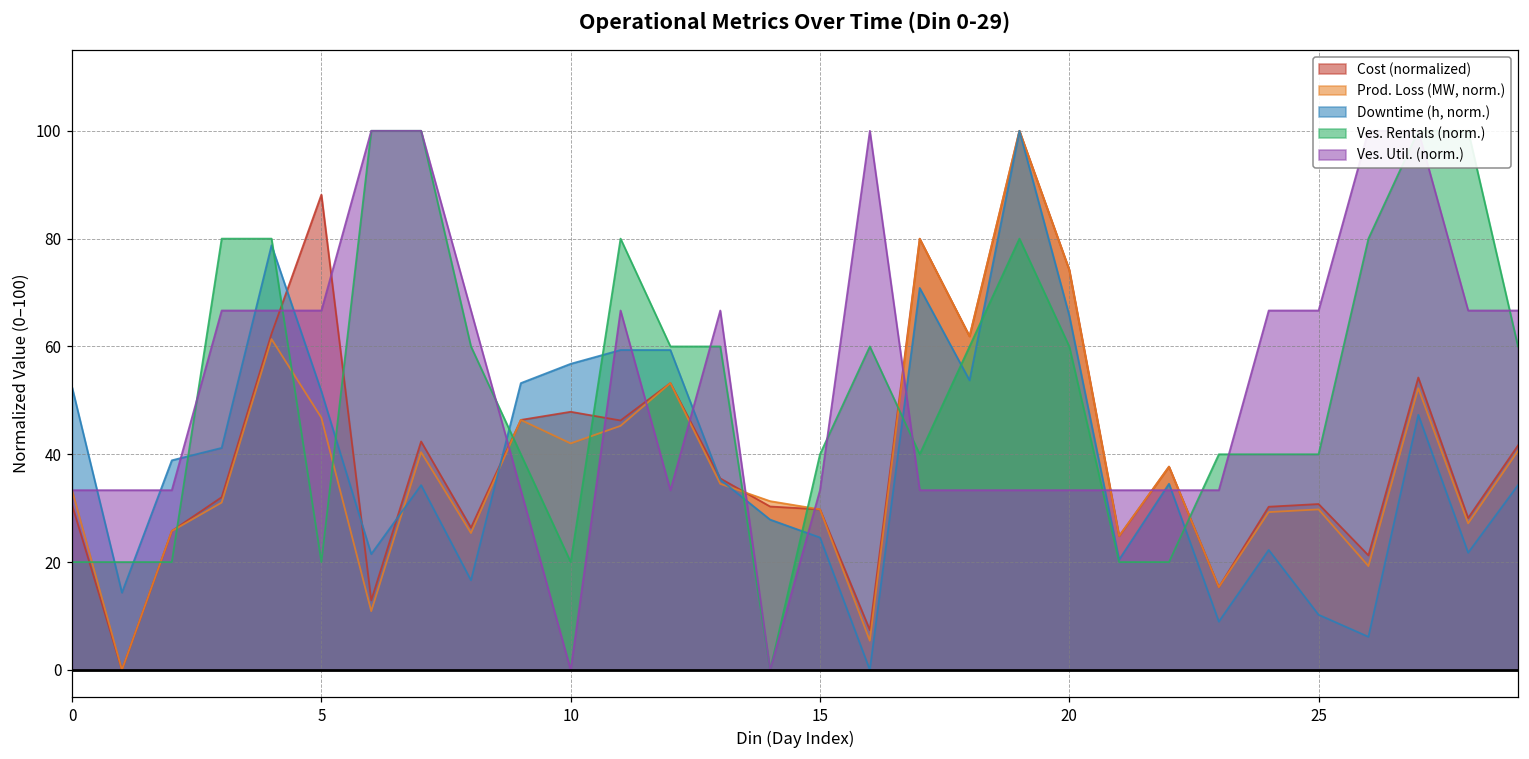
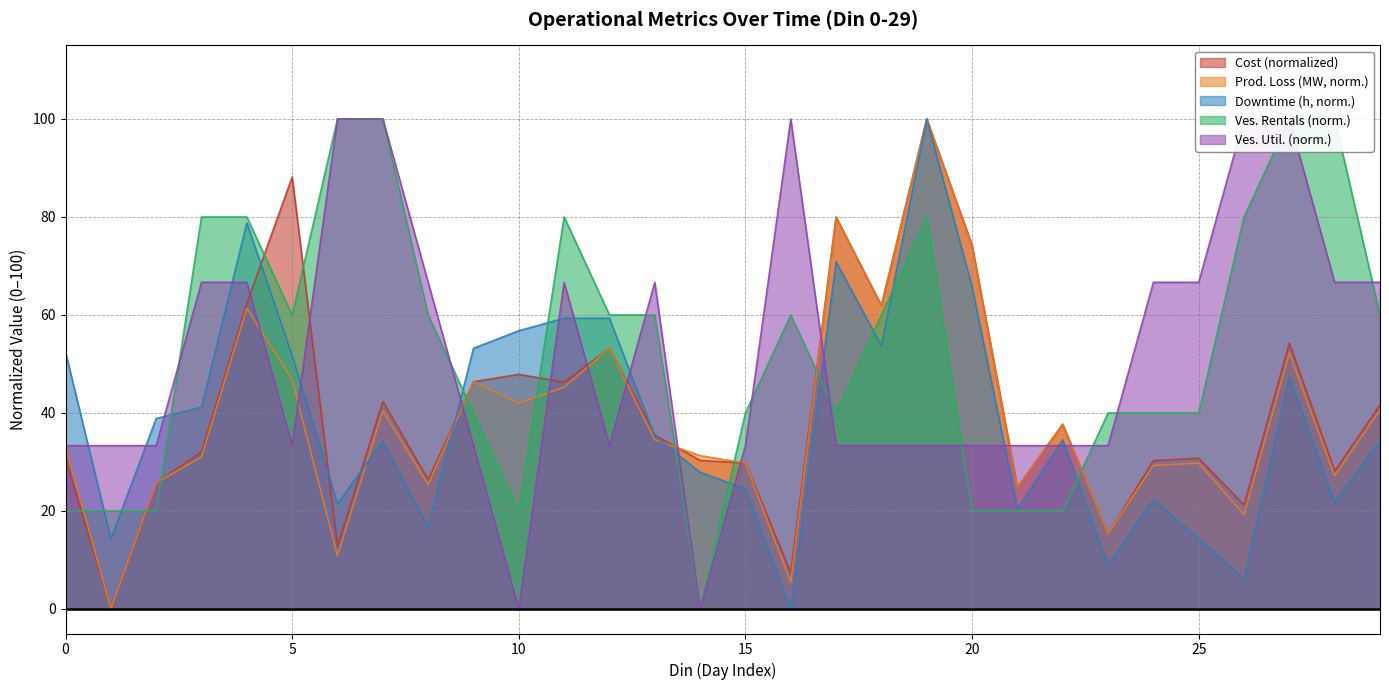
  {
    "Cost (normalized)": {
      "0": 31,
      "5": 88,
      "10": 48,
      "25": 31
    },
    "Prod. Loss (MW, norm.)": {
      "5": 47,
      "10": 42,
      "25": 30
    },
    "Downtime (h, norm.)": {
      "0": 52,
      "5": 52,
      "10": 57,
      "15": 25,
      "20": 66,
-     "25": 10
+     "25": 14
    },
    "Ves. Rentals (norm.)": {
      "0": 20,
-     "5": 20,
+     "5": 60,
      "10": 20,
      "15": 40,
-     "20": 60,
+     "20": 20,
      "25": 40
    },
    "Ves. Util. (norm.)": {
-     "5": 67,
+     "5": 33,
      "10": 0,
      "15": 33,
      "20": 33,
      "25": 67
    }
  }
